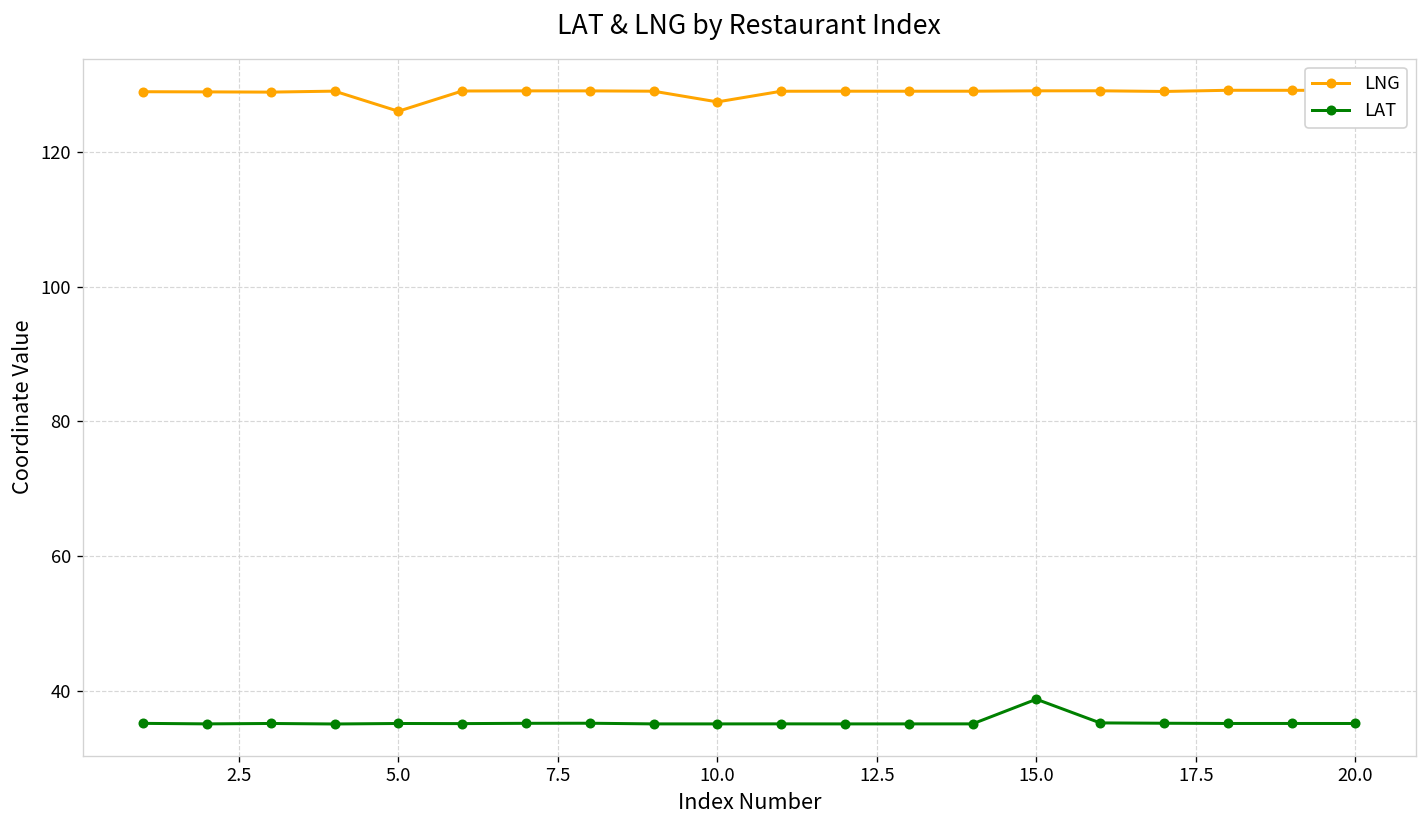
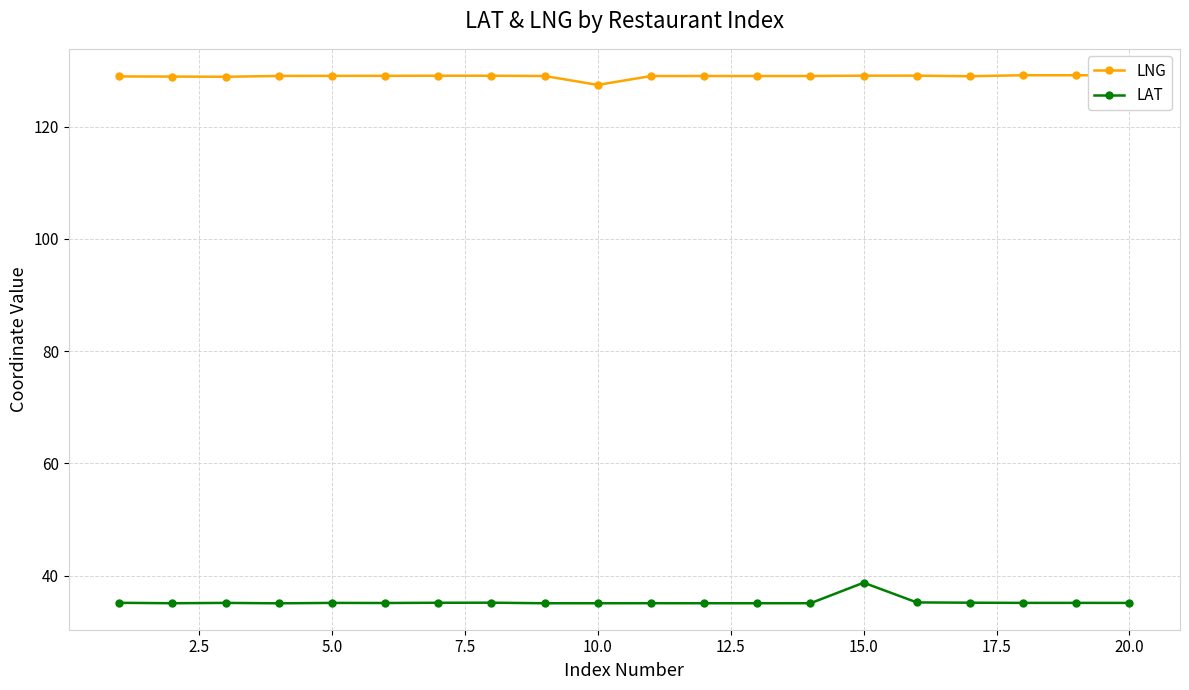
  {
    "LNG": {
-     "5.0": 126,
+     "5.0": 129,
      "10.0": 127,
      "15.0": 129
    },
    "LAT": {
      "5.0": 35,
      "10.0": 35,
      "15.0": 39,
      "20.0": 35
    }
  }
